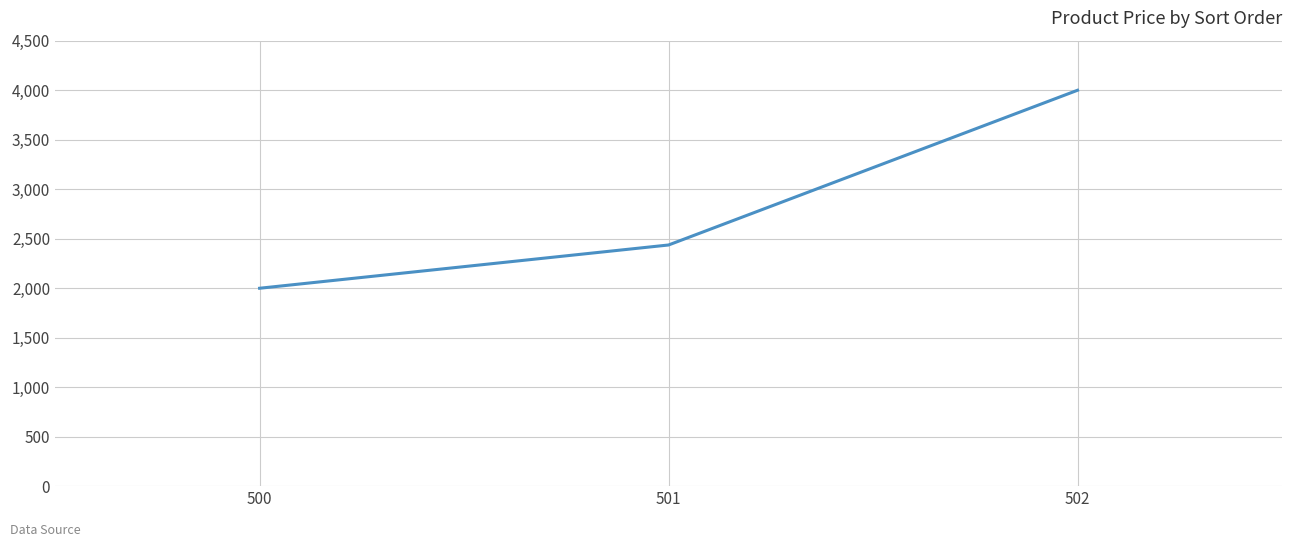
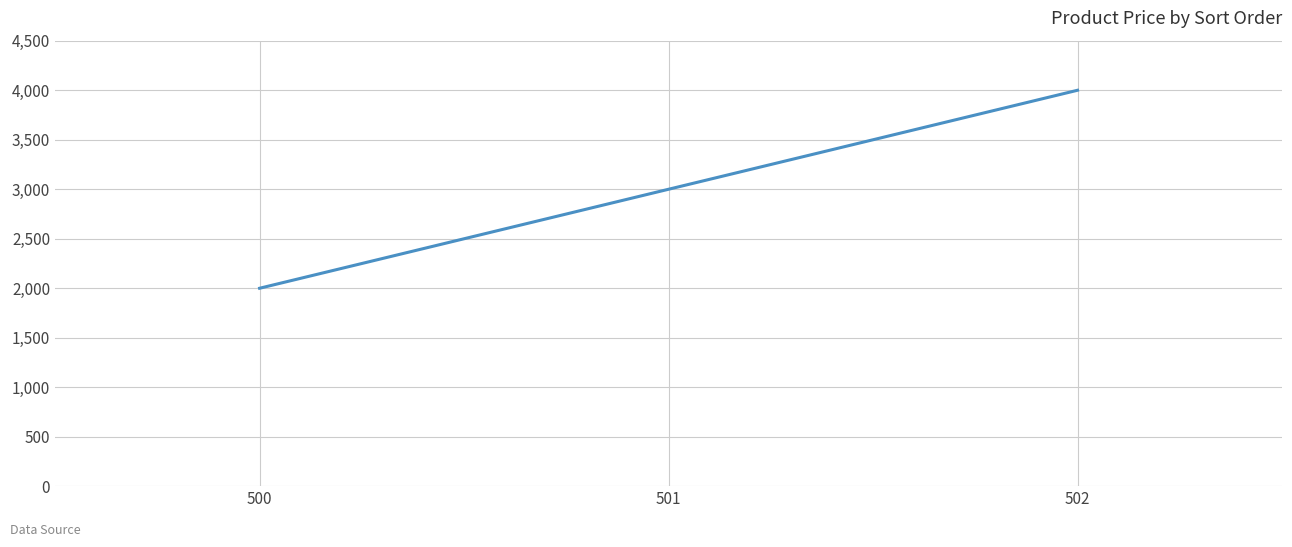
  {
    "500": "2,000",
-   "501": "2,400",
+   "501": "3,000",
    "502": "4,000"
  }
